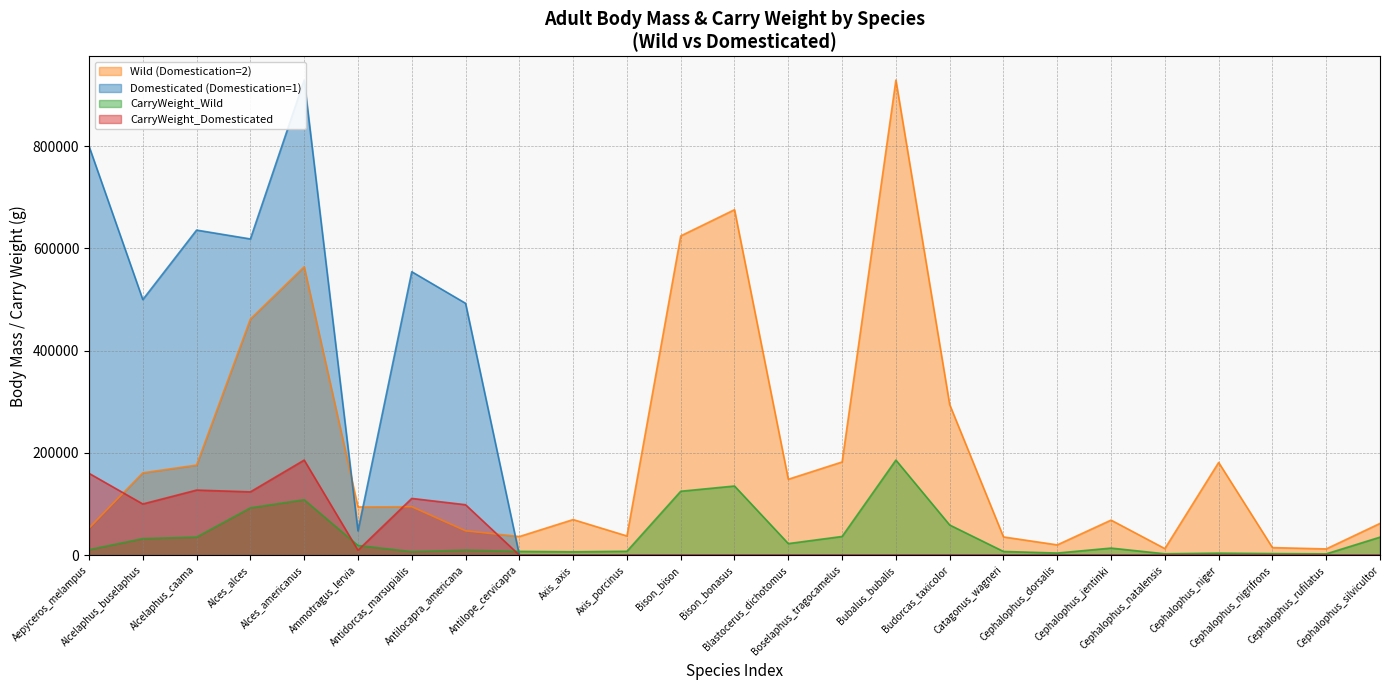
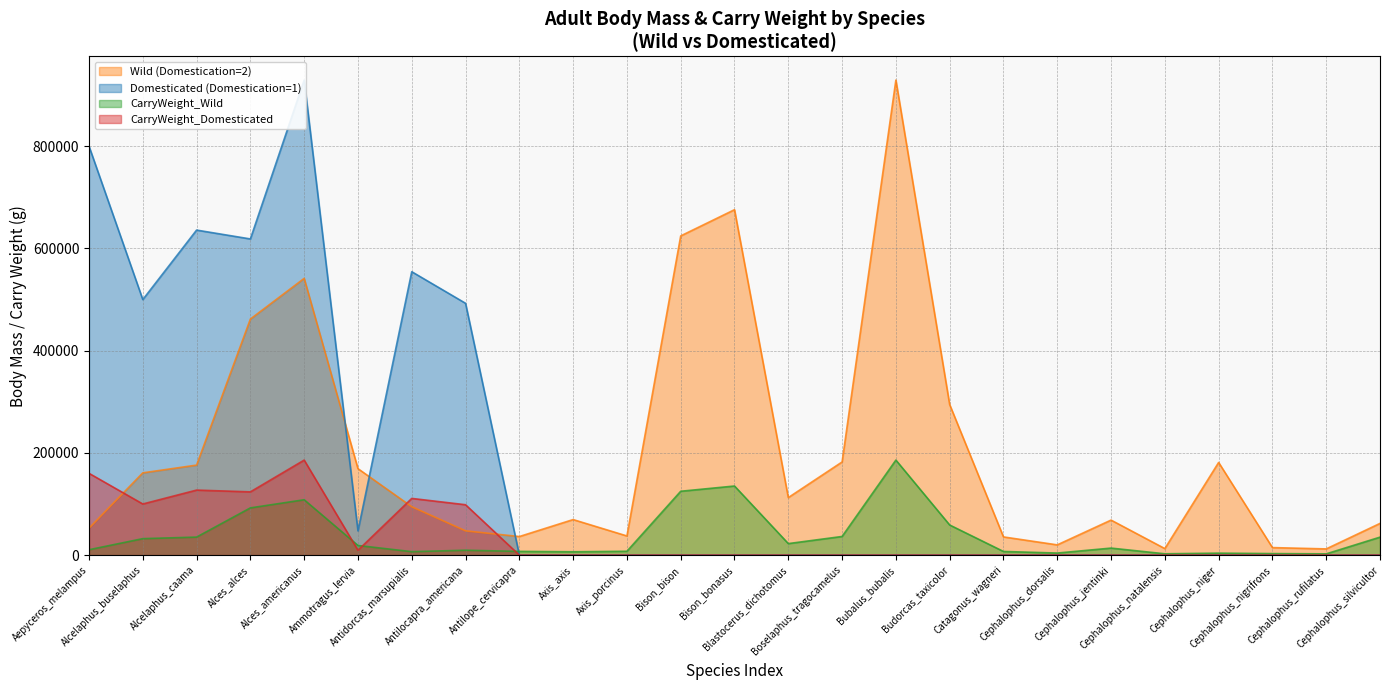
  {
    "Wild (Domestication=2)": {
      "Aepyceros_melampus": 50000,
      "Alcelaphus_buselaphus": 160000,
      "Alcelaphus_caama": 180000,
      "Alces_alces": 460000,
-     "Alces_americanus": 560000,
-     "Ammotragus_lervia": 90000,
+     "Alces_americanus": 540000,
+     "Ammotragus_lervia": 170000,
      "Antidorcas_marsupialis": 90000,
      "Antilocapra_americana": 50000,
      "Antilope_cervicapra": 40000,
      "Axis_axis": 70000,
      "Axis_porcinus": 40000,
      "Bison_bison": 620000,
      "Bison_bonasus": 680000,
-     "Blastocerus_dichotomus": 150000,
+     "Blastocerus_dichotomus": 110000,
      "Boselaphus_tragocamelus": 180000,
      "Bubalus_bubalis": 930000,
      "Budorcas_taxicolor": 290000,
      "Catagonus_wagneri": 40000,
      "Cephalophus_dorsalis": 20000,
      "Cephalophus_jentinki": 70000,
      "Cephalophus_natalensis": 10000,
      "Cephalophus_niger": 180000,
      "Cephalophus_nigrifrons": 10000,
      "Cephalophus_rufilatus": 10000,
      "Cephalophus_silvicultor": 60000
    },
    "Domesticated (Domestication=1)": {
      "Aepyceros_melampus": 800000,
      "Alcelaphus_buselaphus": 500000,
      "Alcelaphus_caama": 640000,
      "Alces_alces": 620000,
      "Ammotragus_lervia": 50000,
      "Antidorcas_marsupialis": 550000,
      "Antilocapra_americana": 490000
    },
    "CarryWeight_Wild": {
      "Aepyceros_melampus": 10000,
      "Alcelaphus_buselaphus": 30000,
      "Alcelaphus_caama": 40000,
      "Alces_alces": 90000,
      "Alces_americanus": 110000,
      "Ammotragus_lervia": 20000,
      "Antidorcas_marsupialis": 10000,
      "Antilocapra_americana": 10000,
      "Antilope_cervicapra": 10000,
      "Axis_axis": 10000,
      "Axis_porcinus": 10000,
      "Bison_bison": 120000,
      "Bison_bonasus": 140000,
      "Blastocerus_dichotomus": 20000,
      "Boselaphus_tragocamelus": 40000,
      "Bubalus_bubalis": 190000,
      "Budorcas_taxicolor": 60000,
      "Catagonus_wagneri": 10000,
      "Cephalophus_jentinki": 10000,
      "Cephalophus_silvicultor": 40000
    },
    "CarryWeight_Domesticated": {
      "Aepyceros_melampus": 160000,
      "Alcelaphus_buselaphus": 100000,
      "Alcelaphus_caama": 130000,
      "Alces_alces": 120000,
      "Alces_americanus": 190000,
      "Ammotragus_lervia": 10000,
      "Antidorcas_marsupialis": 110000,
      "Antilocapra_americana": 100000
    }
  }
